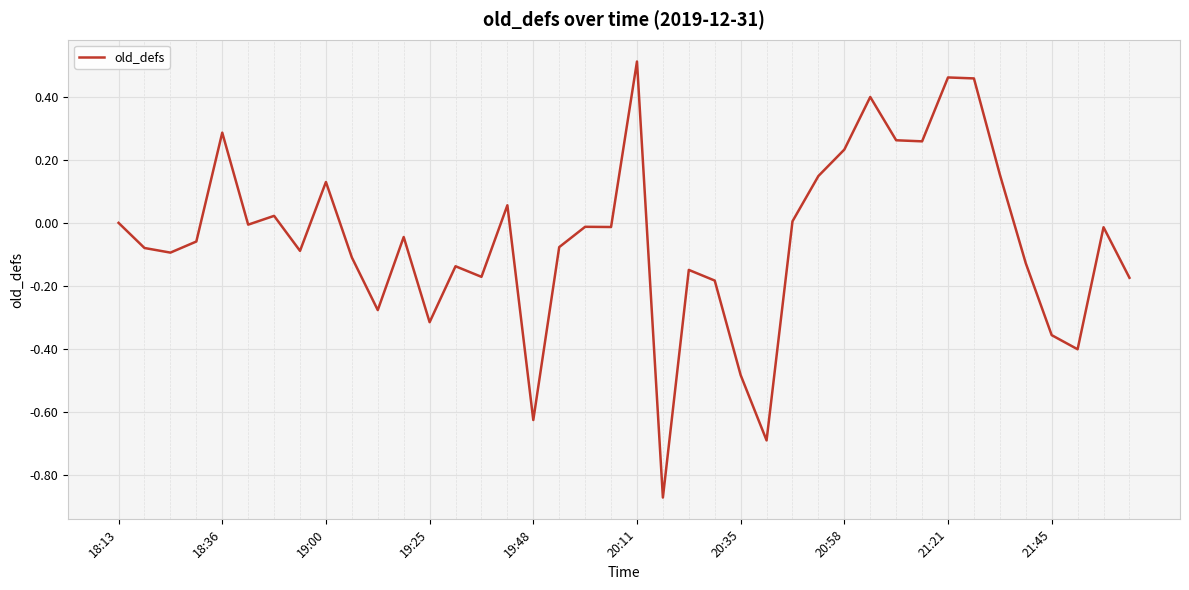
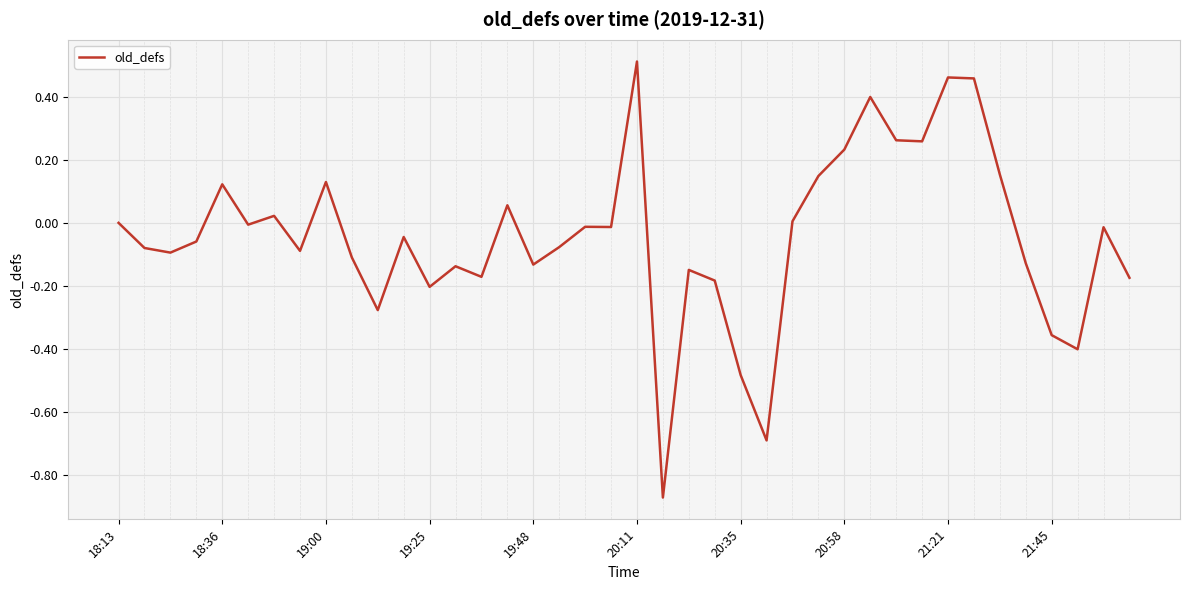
  {
    "18:13": 0.00,
-   "18:36": 0.29,
+   "18:36": 0.12,
    "19:00": 0.13,
-   "19:25": -0.32,
-   "19:48": -0.63,
+   "19:25": -0.20,
+   "19:48": -0.13,
    "20:11": 0.51,
    "20:35": -0.48,
    "20:58": 0.23,
    "21:21": 0.46,
    "21:45": -0.36
  }
